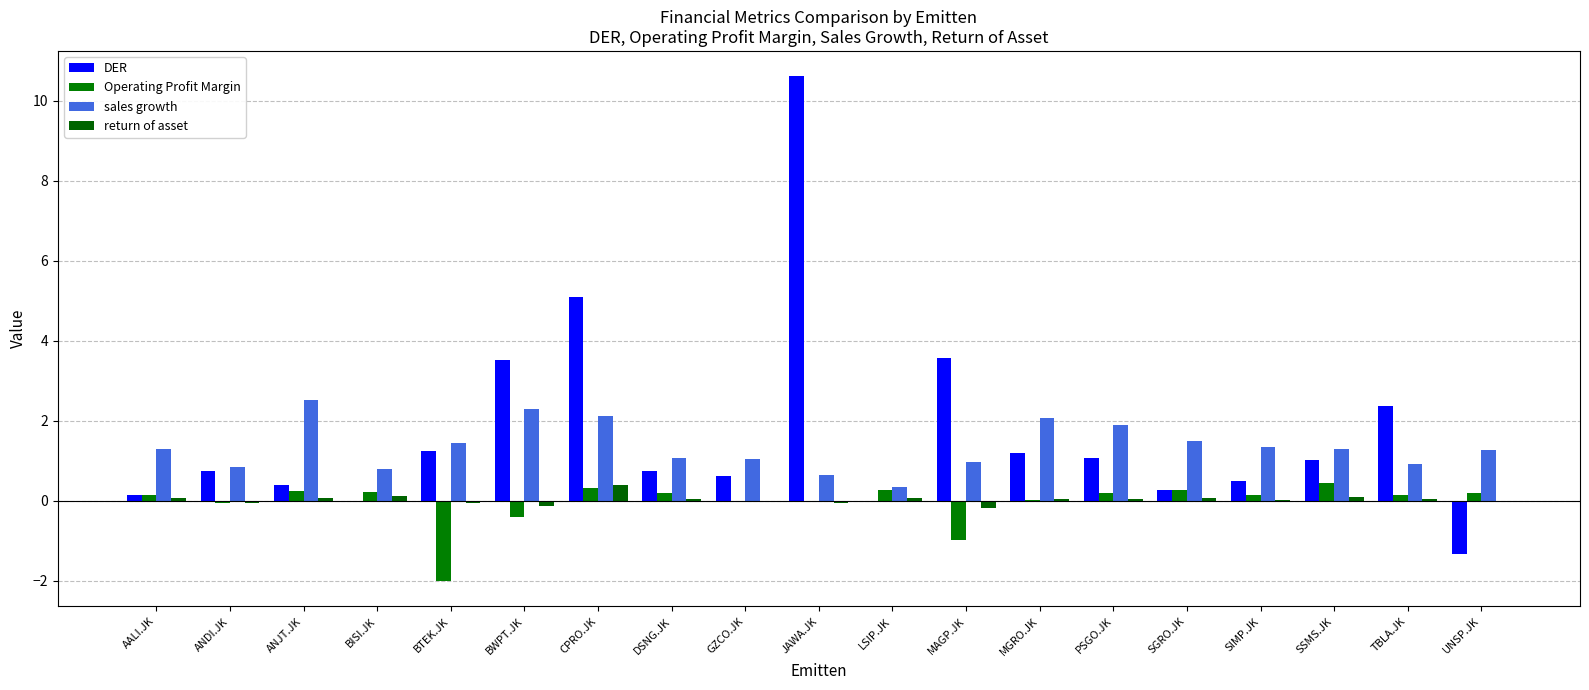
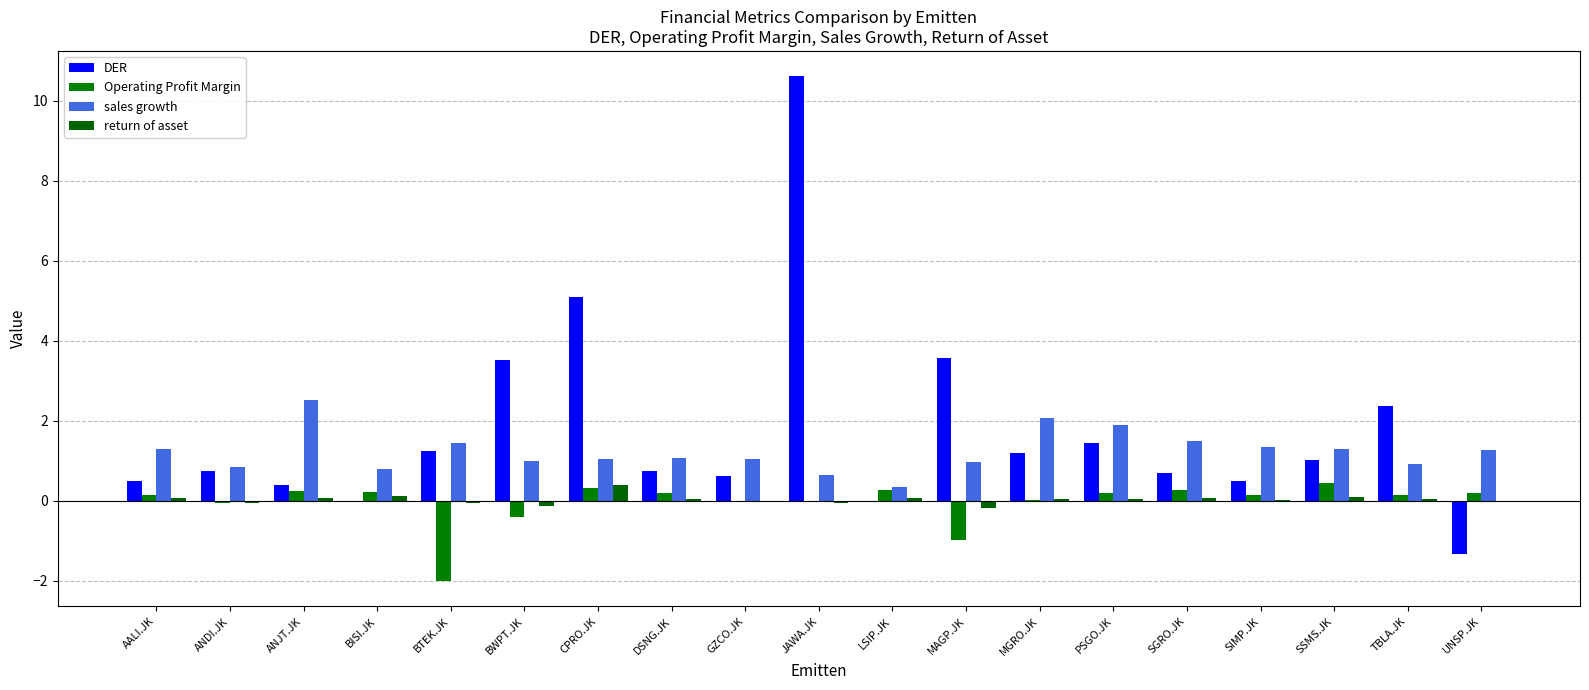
  {
    "DER": {
-     "AALI.JK": 0.1,
+     "AALI.JK": 0.5,
      "ANDI.JK": 0.8,
      "ANJT.JK": 0.4,
      "BTEK.JK": 1.2,
      "BWPT.JK": 3.5,
      "CPRO.JK": 5.1,
      "DSNG.JK": 0.8,
      "GZCO.JK": 0.6,
      "JAWA.JK": 10.6,
      "MAGP.JK": 3.6,
      "MGRO.JK": 1.2,
-     "PSGO.JK": 1.1,
-     "SGRO.JK": 0.3,
+     "PSGO.JK": 1.4,
+     "SGRO.JK": 0.7,
      "SIMP.JK": 0.5,
      "SSMS.JK": 1.0,
      "TBLA.JK": 2.4,
      "UNSP.JK": -1.3
    },
    "sales growth": {
      "AALI.JK": 1.3,
      "ANDI.JK": 0.8,
      "ANJT.JK": 2.5,
      "BISI.JK": 0.8,
      "BTEK.JK": 1.5,
-     "BWPT.JK": 2.3,
-     "CPRO.JK": 2.1,
+     "BWPT.JK": 1.0,
+     "CPRO.JK": 1.1,
      "DSNG.JK": 1.1,
      "GZCO.JK": 1.1,
      "JAWA.JK": 0.6,
      "LSIP.JK": 0.4,
      "MAGP.JK": 1.0,
      "MGRO.JK": 2.1,
      "PSGO.JK": 1.9,
      "SGRO.JK": 1.5,
      "SIMP.JK": 1.4,
      "SSMS.JK": 1.3,
      "TBLA.JK": 0.9,
      "UNSP.JK": 1.3
    }
  }
